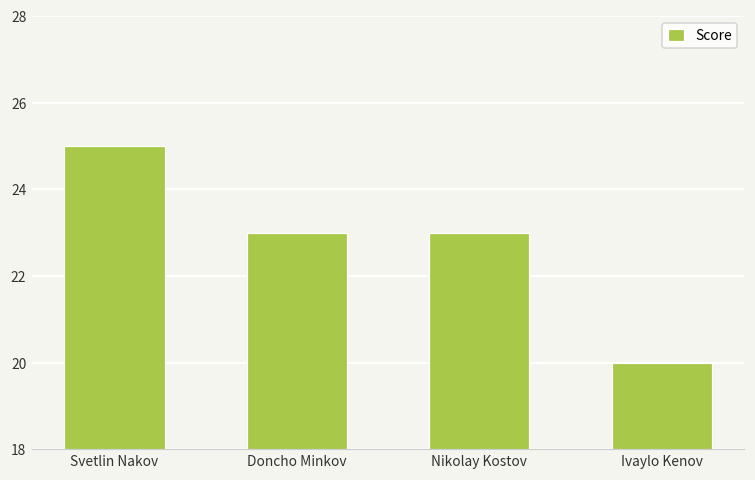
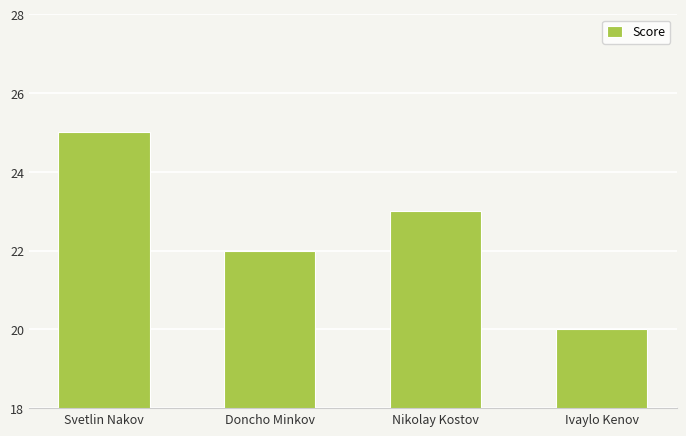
  {
    "Svetlin Nakov": 25,
-   "Doncho Minkov": 23,
+   "Doncho Minkov": 22,
    "Nikolay Kostov": 23,
    "Ivaylo Kenov": 20
  }
